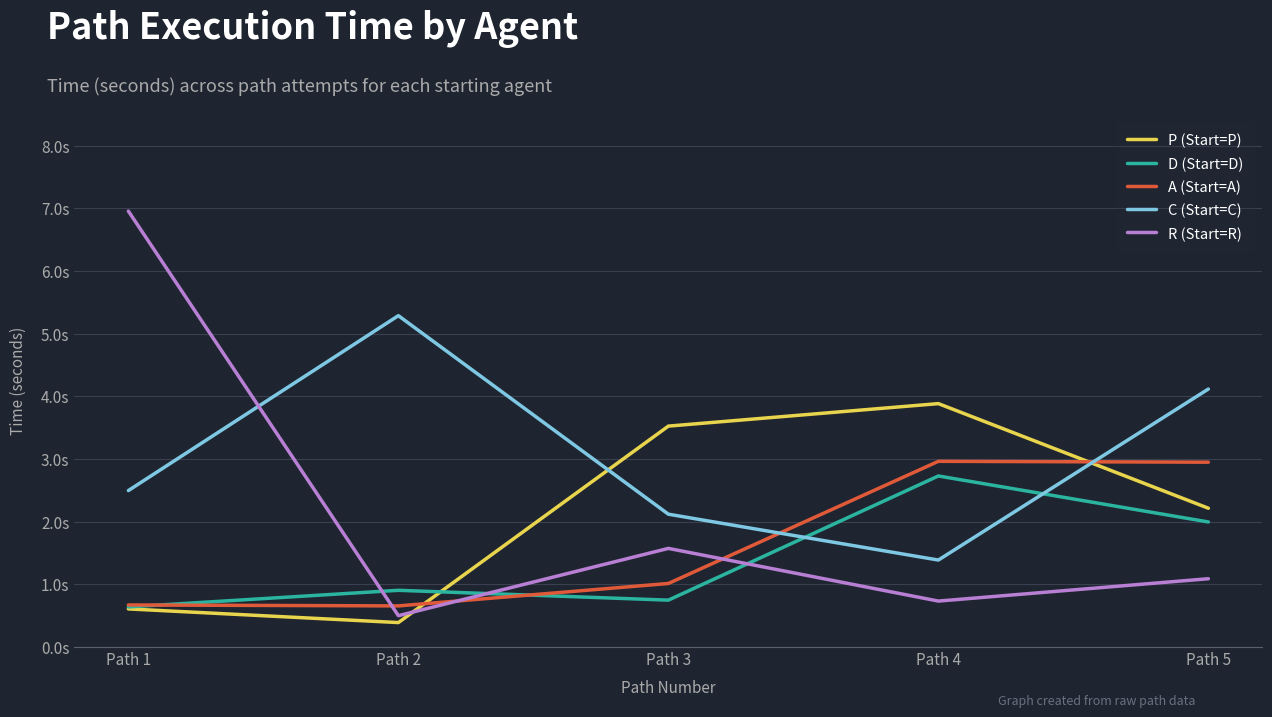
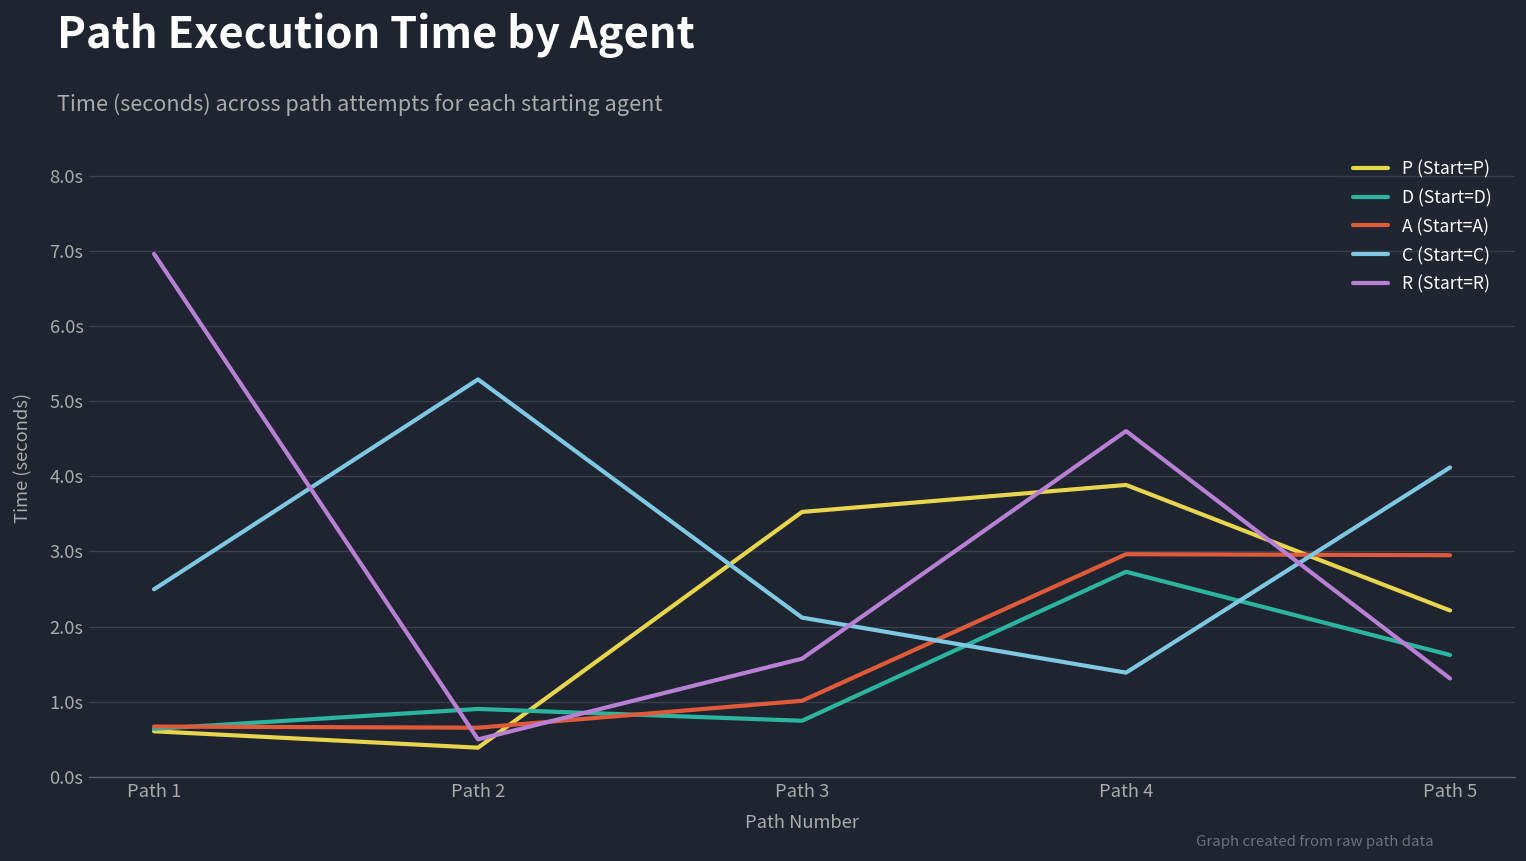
  {
    "P (Start=P)": {
      "Path 2": "0.4s",
      "Path 3": "3.5s",
      "Path 4": "3.9s",
      "Path 5": "2.2s"
    },
    "D (Start=D)": {
      "Path 2": "0.9s",
      "Path 3": "0.7s",
      "Path 4": "2.7s",
-     "Path 5": "2.0s"
+     "Path 5": "1.6s"
    },
    "A (Start=A)": {
      "Path 2": "0.7s",
      "Path 3": "1.0s",
      "Path 4": "3.0s",
      "Path 5": "3.0s"
    },
    "C (Start=C)": {
      "Path 1": "2.5s",
      "Path 2": "5.3s",
      "Path 3": "2.1s",
      "Path 4": "1.4s",
      "Path 5": "4.1s"
    },
    "R (Start=R)": {
      "Path 1": "7.0s",
      "Path 2": "0.5s",
      "Path 3": "1.6s",
-     "Path 4": "0.7s",
-     "Path 5": "1.1s"
+     "Path 4": "4.6s",
+     "Path 5": "1.3s"
    }
  }
